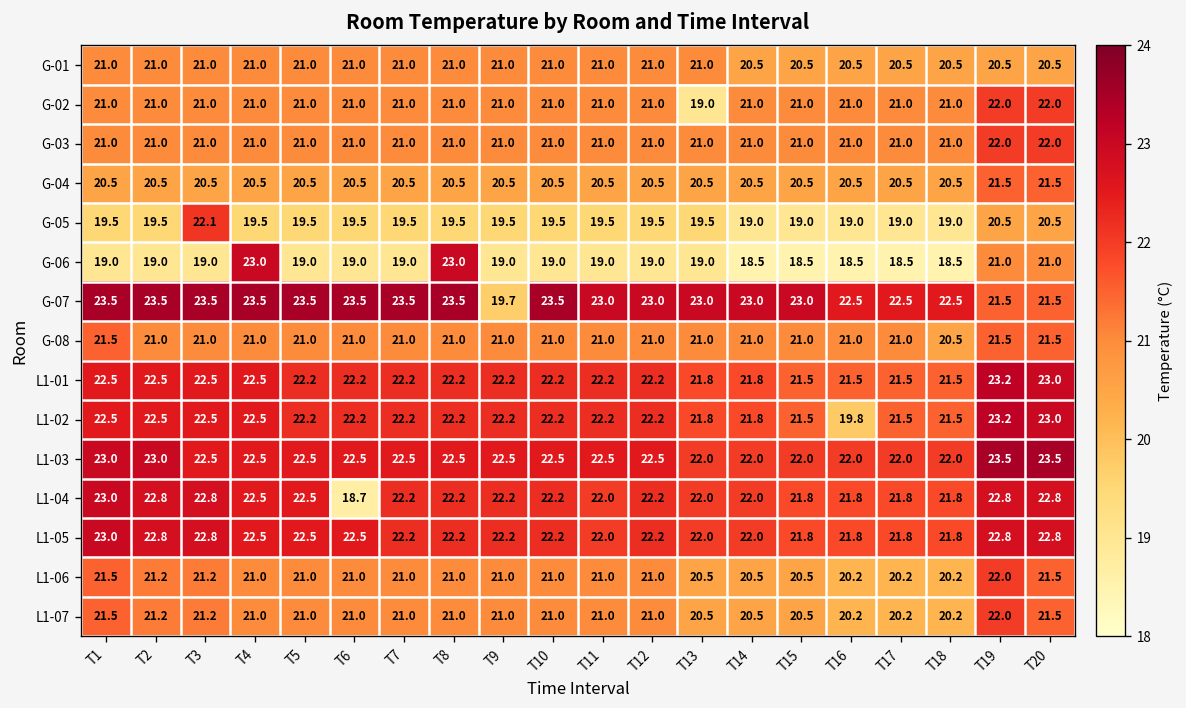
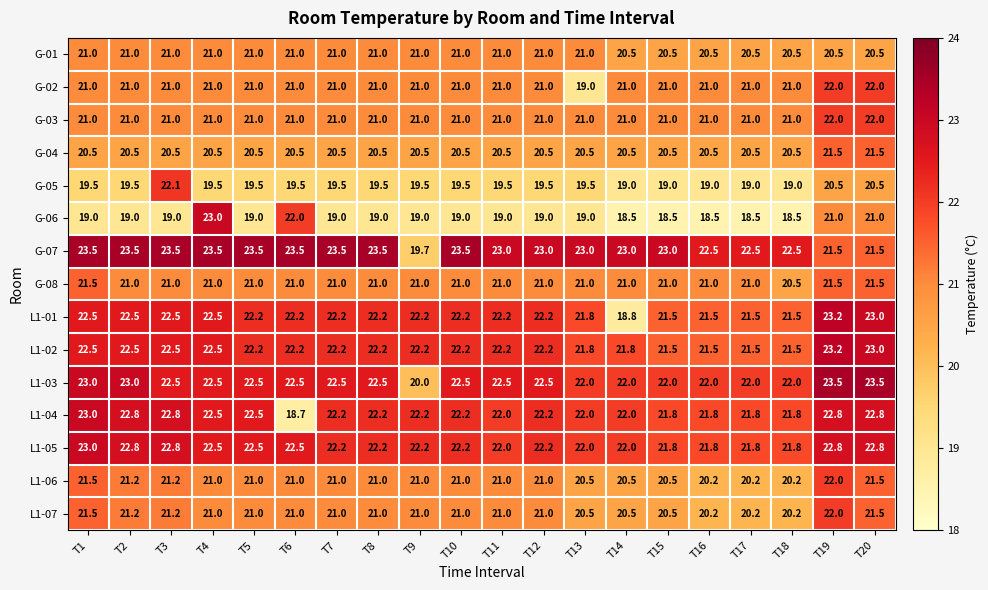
  {
    "G-06": {
      "T1": 19.0,
      "T2": 19.0,
      "T3": 19.0,
      "T4": 23.0,
      "T5": 19.0,
-     "T6": 19.0,
+     "T6": 22.0,
      "T7": 19.0,
-     "T8": 23.0,
+     "T8": 19.0,
      "T9": 19.0,
      "T10": 19.0,
      "T11": 19.0,
      "T12": 19.0,
      "T13": 19.0,
      "T14": 18.5,
      "T15": 18.5,
      "T16": 18.5,
      "T17": 18.5,
      "T18": 18.5,
      "T19": 21.0,
      "T20": 21.0
    },
    "L1-01": {
      "T1": 22.5,
      "T2": 22.5,
      "T3": 22.5,
      "T4": 22.5,
      "T5": 22.2,
      "T6": 22.2,
      "T7": 22.2,
      "T8": 22.2,
      "T9": 22.2,
      "T10": 22.2,
      "T11": 22.2,
      "T12": 22.2,
      "T13": 21.8,
-     "T14": 21.8,
+     "T14": 18.8,
      "T15": 21.5,
      "T16": 21.5,
      "T17": 21.5,
      "T18": 21.5,
      "T19": 23.2,
      "T20": 23.0
    },
    "L1-02": {
      "T1": 22.5,
      "T2": 22.5,
      "T3": 22.5,
      "T4": 22.5,
      "T5": 22.2,
      "T6": 22.2,
      "T7": 22.2,
      "T8": 22.2,
      "T9": 22.2,
      "T10": 22.2,
      "T11": 22.2,
      "T12": 22.2,
      "T13": 21.8,
      "T14": 21.8,
      "T15": 21.5,
-     "T16": 19.8,
+     "T16": 21.5,
      "T17": 21.5,
      "T18": 21.5,
      "T19": 23.2,
      "T20": 23.0
    },
    "L1-03": {
      "T1": 23.0,
      "T2": 23.0,
      "T3": 22.5,
      "T4": 22.5,
      "T5": 22.5,
      "T6": 22.5,
      "T7": 22.5,
      "T8": 22.5,
-     "T9": 22.5,
+     "T9": 20.0,
      "T10": 22.5,
      "T11": 22.5,
      "T12": 22.5,
      "T13": 22.0,
      "T14": 22.0,
      "T15": 22.0,
      "T16": 22.0,
      "T17": 22.0,
      "T18": 22.0,
      "T19": 23.5,
      "T20": 23.5
    }
  }
